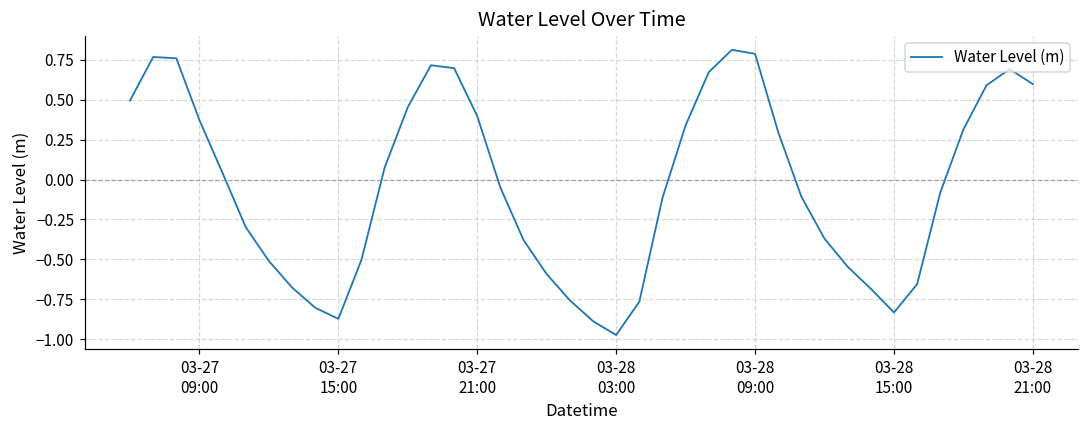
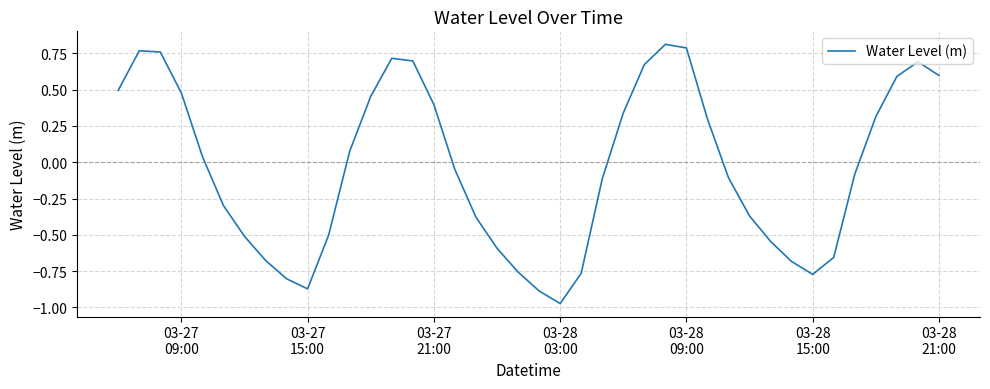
  {
-   "03-27 09:00": 0.37,
+   "03-27 09:00": 0.48,
    "03-27 15:00": -0.87,
    "03-27 21:00": 0.40,
    "03-28 03:00": -0.97,
    "03-28 09:00": 0.79,
-   "03-28 15:00": -0.83,
+   "03-28 15:00": -0.77,
    "03-28 21:00": 0.60
  }
